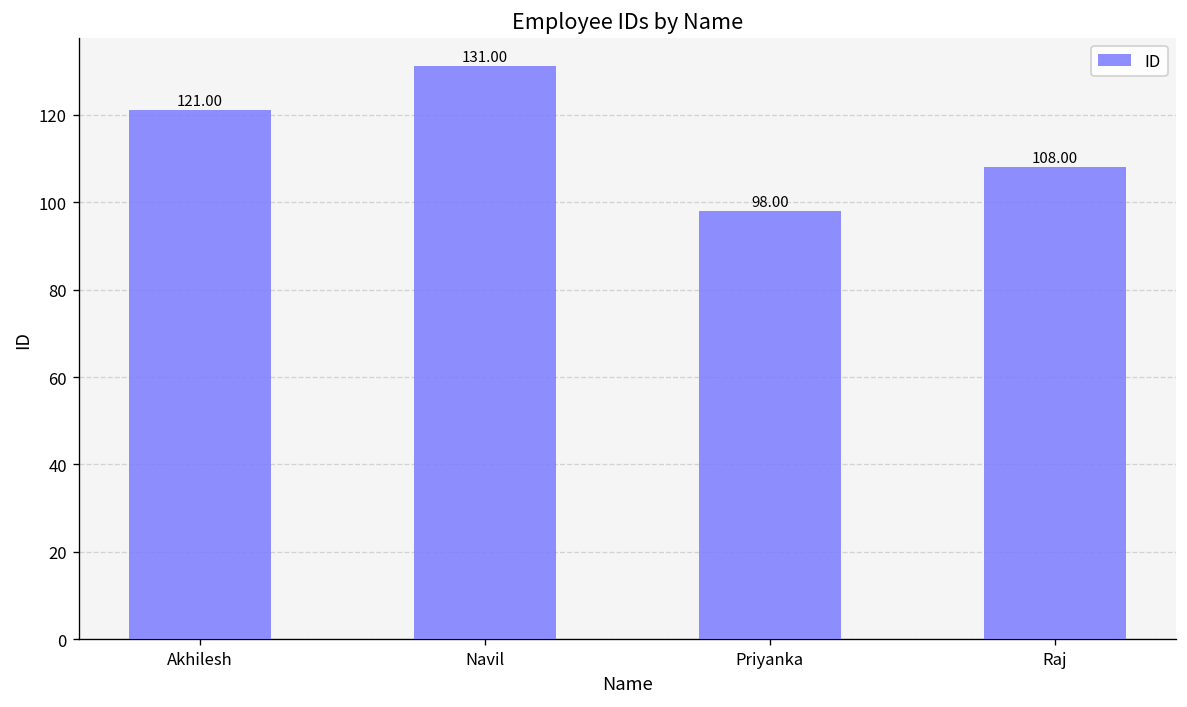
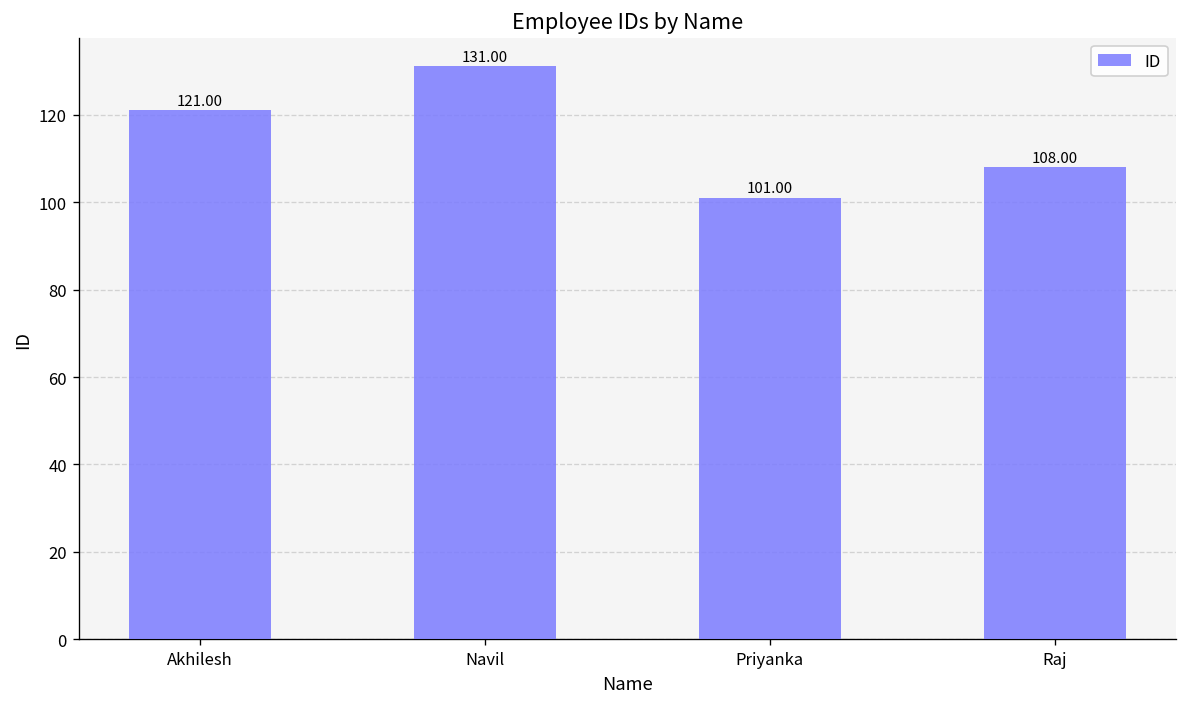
  {
    "Akhilesh": 121.00,
    "Navil": 131.00,
-   "Priyanka": 98.00,
+   "Priyanka": 101.00,
    "Raj": 108.00
  }
